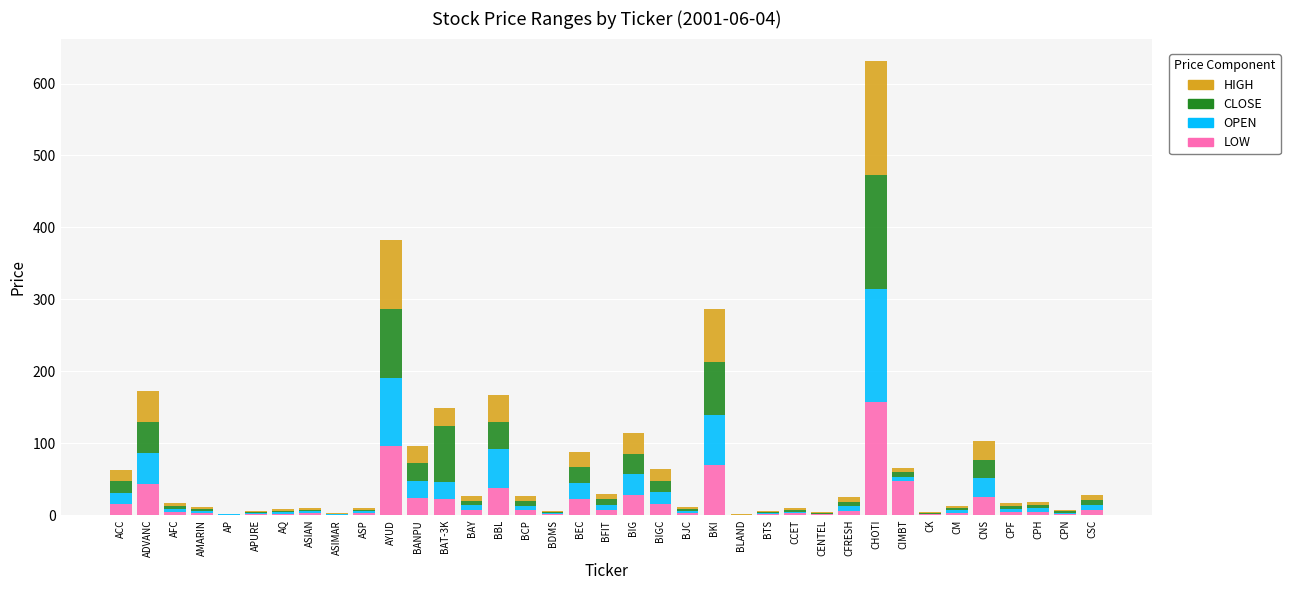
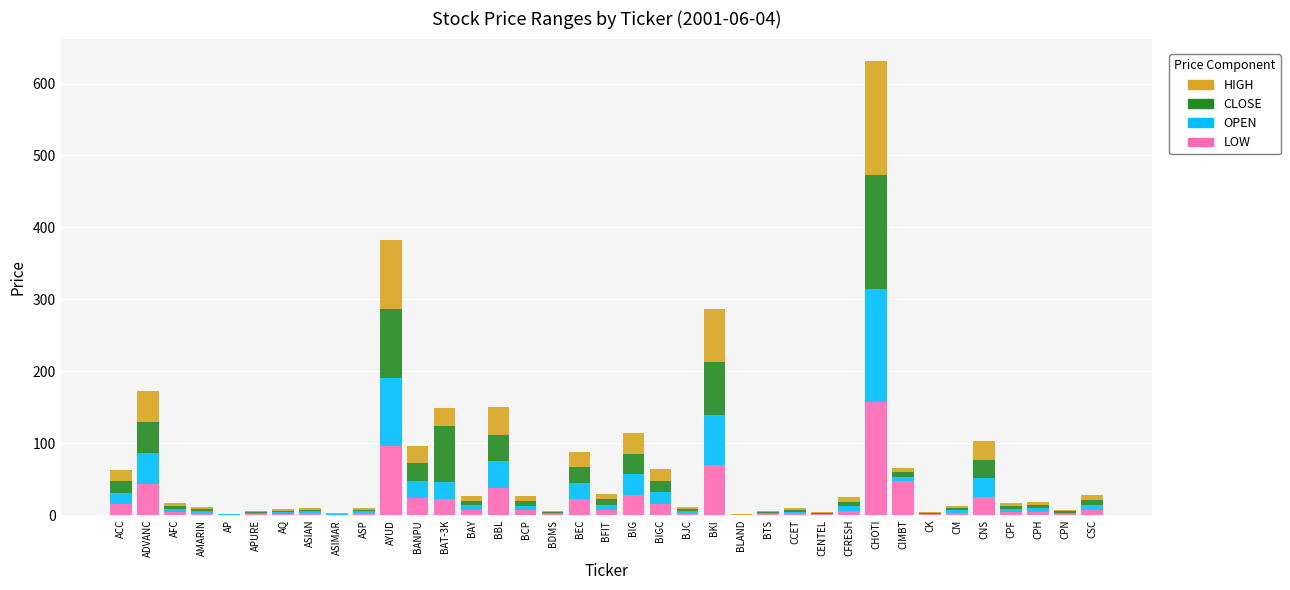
  {
    "LOW": {
      "ACC": 20,
      "ADVANC": 40,
      "AFC": 0,
      "AYUD": 100,
      "BANPU": 20,
      "BAT-3K": 20,
      "BAY": 10,
      "BBL": 40,
      "BCP": 10,
      "BEC": 20,
      "BFIT": 10,
      "BIG": 30,
      "BIGC": 20,
      "BKI": 70,
      "CFRESH": 10,
      "CHOTI": 160,
      "CIMBT": 50,
      "CNS": 30,
      "CPF": 0,
      "CPH": 0,
      "CSC": 10
    },
    "OPEN": {
      "ACC": 20,
      "ADVANC": 40,
      "AFC": 0,
      "AYUD": 100,
      "BANPU": 20,
      "BAT-3K": 20,
      "BAY": 10,
-     "BBL": 50,
+     "BBL": 40,
      "BCP": 10,
      "BEC": 20,
      "BFIT": 10,
      "BIG": 30,
      "BIGC": 20,
      "BKI": 70,
      "CFRESH": 10,
      "CHOTI": 160,
      "CIMBT": 10,
      "CNS": 30,
      "CPF": 0,
      "CPH": 0,
      "CSC": 10
    },
    "CLOSE": {
      "ACC": 20,
      "ADVANC": 40,
      "AFC": 0,
      "AYUD": 100,
      "BANPU": 20,
      "BAT-3K": 80,
      "BAY": 10,
      "BBL": 40,
      "BCP": 10,
      "BEC": 20,
      "BFIT": 10,
      "BIG": 30,
      "BIGC": 20,
      "BKI": 70,
      "CFRESH": 10,
      "CHOTI": 160,
      "CIMBT": 10,
      "CNS": 30,
      "CPF": 0,
      "CPH": 0,
      "CSC": 10
    },
    "HIGH": {
      "ACC": 20,
      "ADVANC": 40,
      "AFC": 0,
      "AYUD": 100,
      "BANPU": 20,
      "BAT-3K": 20,
      "BAY": 10,
      "BBL": 40,
      "BCP": 10,
      "BEC": 20,
      "BFIT": 10,
      "BIG": 30,
      "BIGC": 20,
      "BKI": 70,
      "CFRESH": 10,
      "CHOTI": 160,
      "CIMBT": 10,
      "CM": 0,
      "CNS": 30,
      "CPF": 0,
      "CPH": 0,
      "CSC": 10
    }
  }
